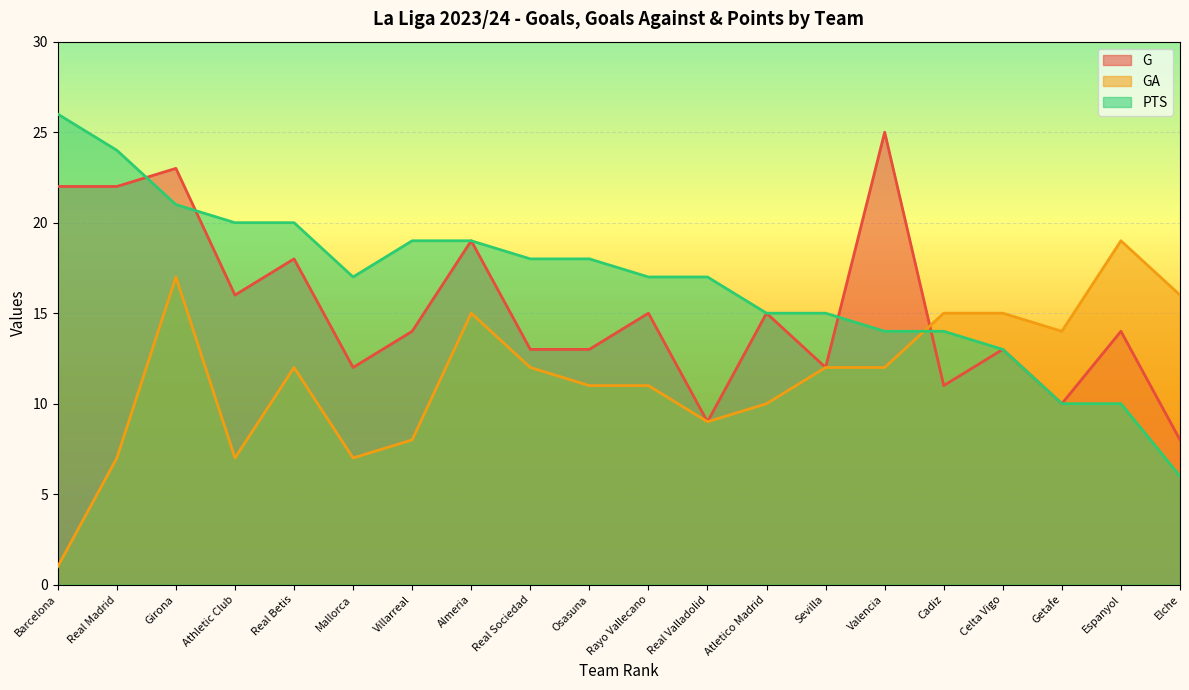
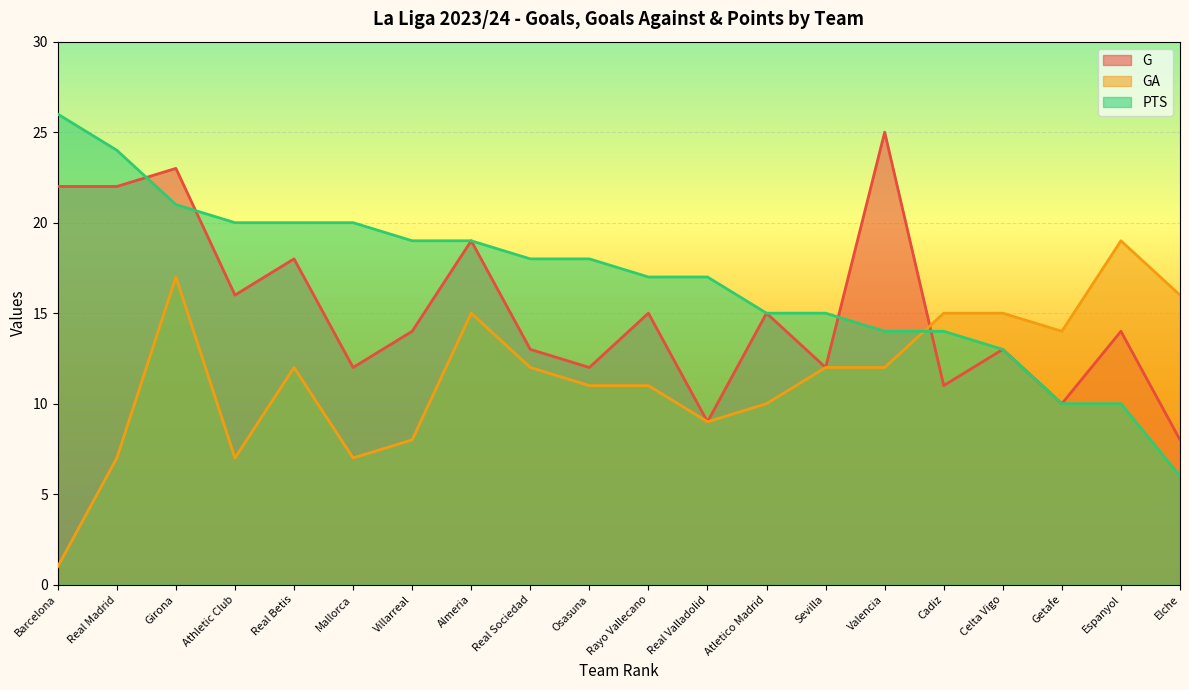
  {
    "G": {
      "Barcelona": 22,
      "Real Madrid": 22,
      "Girona": 23,
      "Athletic Club": 16,
      "Real Betis": 18,
      "Mallorca": 12,
      "Villarreal": 14,
      "Real Sociedad": 13,
-     "Osasuna": 13,
+     "Osasuna": 12,
      "Rayo Vallecano": 15,
      "Valencia": 25,
      "Cadiz": 11,
      "Espanyol": 14,
      "Elche": 8
    },
    "GA": {
      "Barcelona": 1,
      "Real Madrid": 7,
      "Girona": 17,
      "Athletic Club": 7,
      "Real Betis": 12,
      "Mallorca": 7,
      "Villarreal": 8,
      "Almeria": 15,
      "Real Sociedad": 12,
      "Osasuna": 11,
      "Rayo Vallecano": 11,
      "Atletico Madrid": 10,
      "Valencia": 12,
      "Cadiz": 15,
      "Celta Vigo": 15,
      "Getafe": 14,
      "Espanyol": 19,
      "Elche": 16
    },
    "PTS": {
      "Barcelona": 26,
      "Real Madrid": 24,
      "Girona": 21,
      "Athletic Club": 20,
      "Real Betis": 20,
-     "Mallorca": 17,
+     "Mallorca": 20,
      "Villarreal": 19,
      "Real Sociedad": 18,
      "Osasuna": 18,
      "Rayo Vallecano": 17,
      "Real Valladolid": 17,
      "Sevilla": 15,
      "Valencia": 14,
      "Cadiz": 14,
      "Espanyol": 10,
      "Elche": 6
    }
  }
